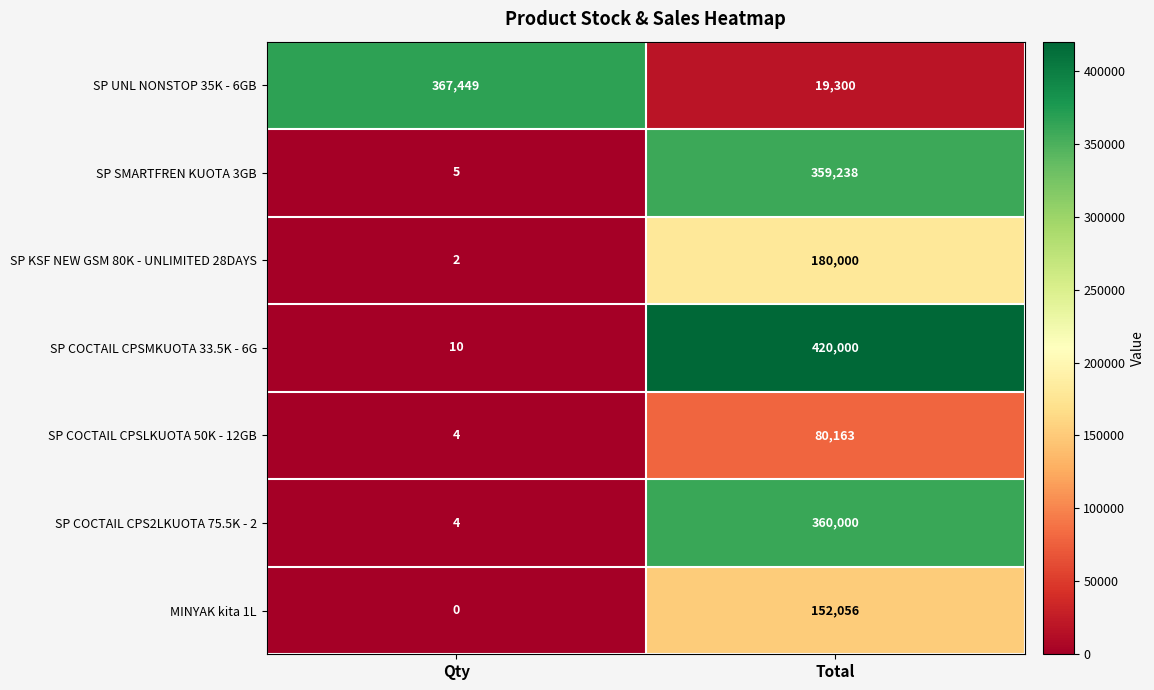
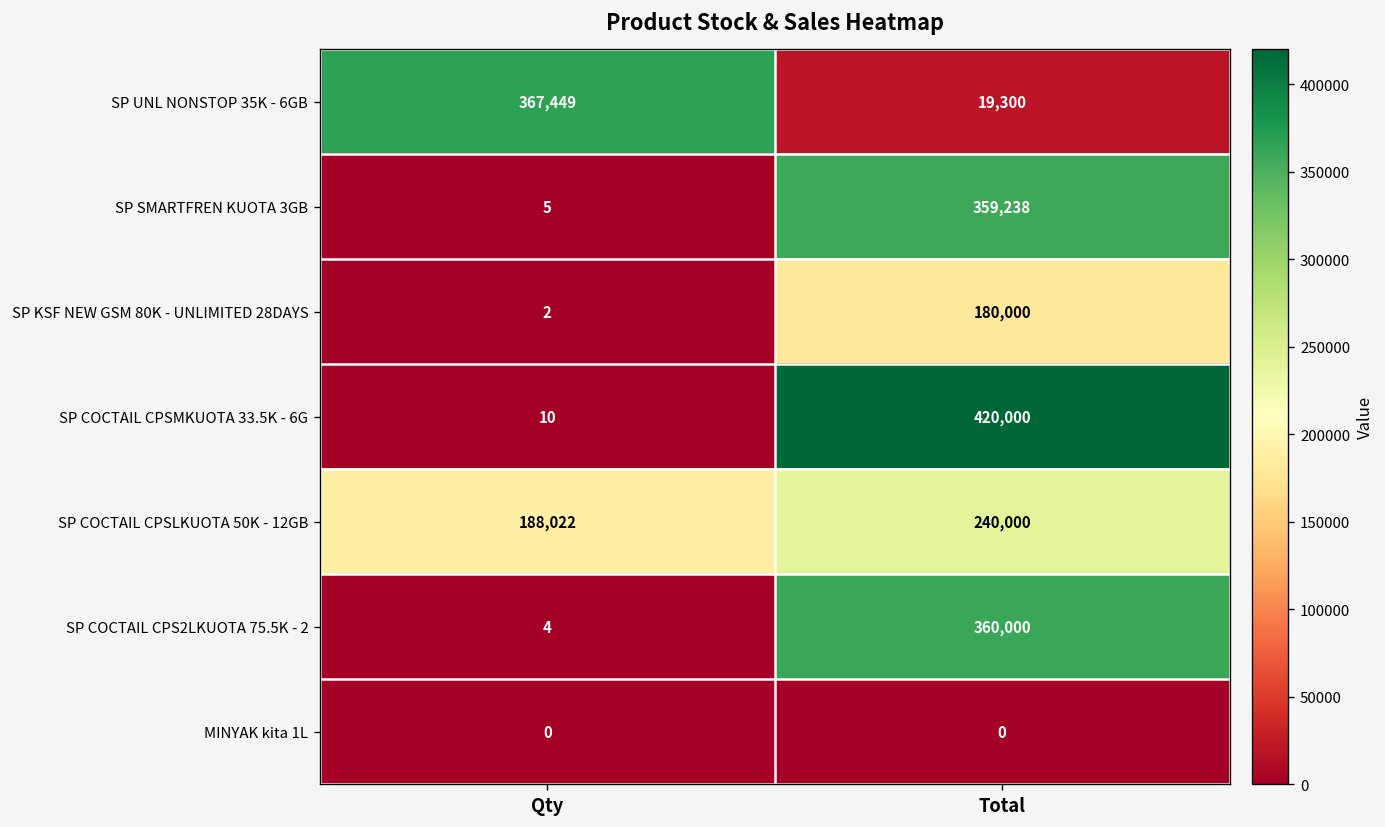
  {
    "SP UNL NONSTOP 35K - 6GB": {
      "Qty": "367,449",
      "Total": "19,300"
    },
    "SP SMARTFREN KUOTA 3GB": {
      "Qty": "5",
      "Total": "359,238"
    },
    "SP KSF NEW GSM 80K - UNLIMITED 28DAYS": {
      "Qty": "2",
      "Total": "180,000"
    },
    "SP COCTAIL CPSMKUOTA 33.5K - 6G": {
      "Qty": "10",
      "Total": "420,000"
    },
    "SP COCTAIL CPSLKUOTA 50K - 12GB": {
-     "Qty": "4",
-     "Total": "80,163"
+     "Qty": "188,022",
+     "Total": "240,000"
    },
    "SP COCTAIL CPS2LKUOTA 75.5K - 2": {
      "Qty": "4",
      "Total": "360,000"
    },
    "MINYAK kita 1L": {
      "Qty": "0",
-     "Total": "152,056"
+     "Total": "0"
    }
  }
